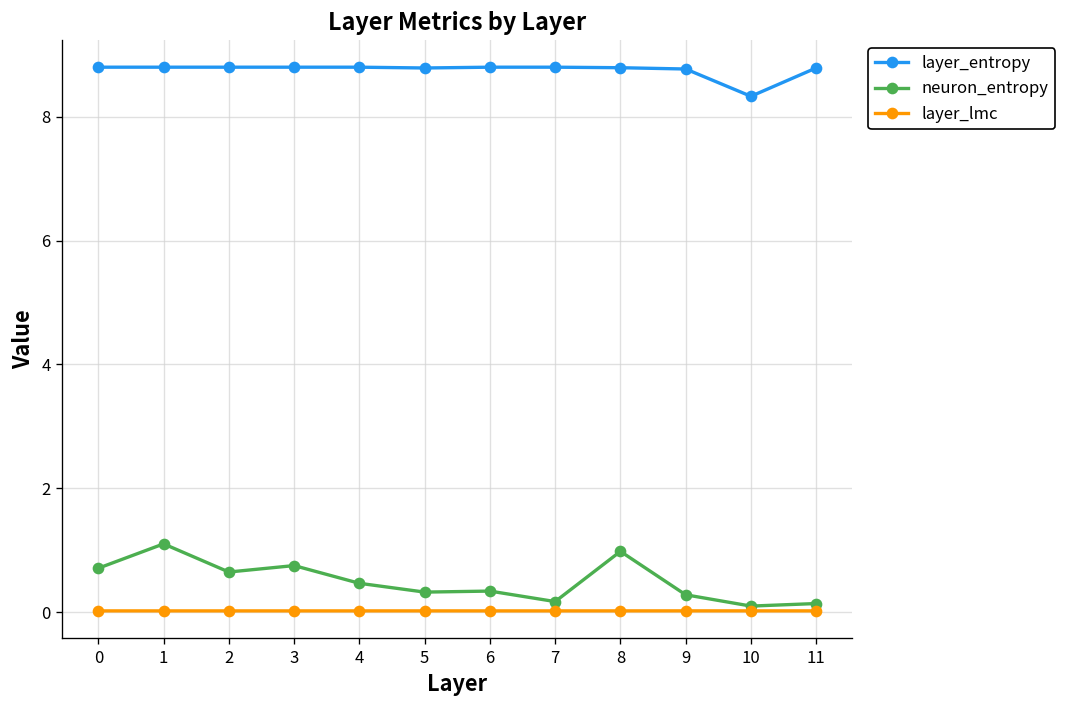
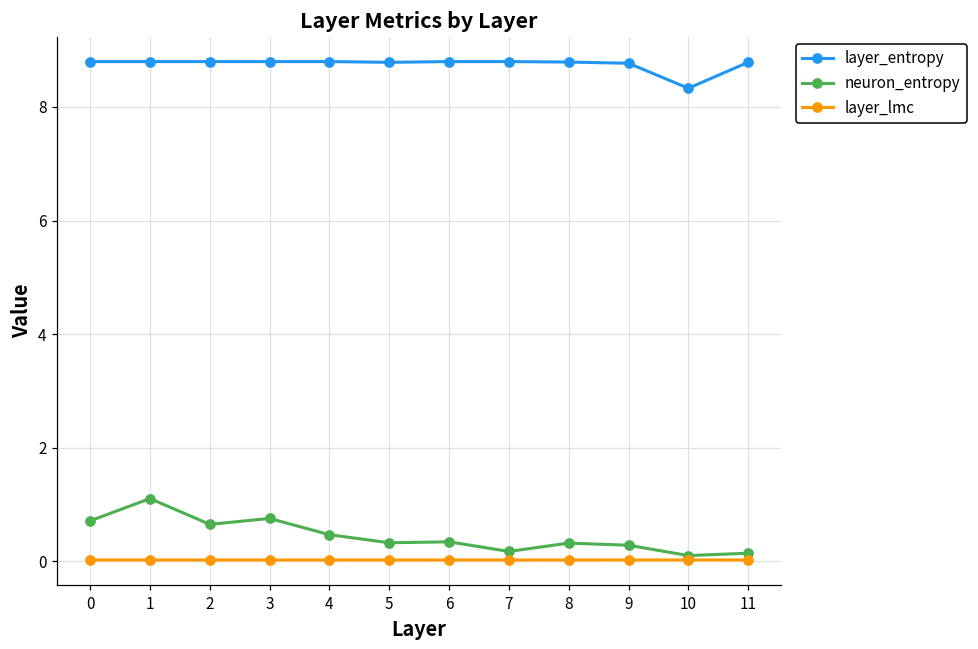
  {
    "layer_entropy": {
      "0": 8.8,
      "1": 8.8,
      "2": 8.8,
      "3": 8.8,
      "4": 8.8,
      "5": 8.8,
      "6": 8.8,
      "7": 8.8,
      "8": 8.8,
      "9": 8.8,
      "10": 8.3,
      "11": 8.8
    },
    "neuron_entropy": {
      "0": 0.7,
      "1": 1.1,
      "2": 0.7,
      "3": 0.8,
      "4": 0.5,
      "5": 0.3,
      "6": 0.3,
      "7": 0.2,
-     "8": 1.0,
+     "8": 0.3,
      "9": 0.3,
      "10": 0.1,
      "11": 0.1
    },
    "layer_lmc": {
      "0": 0.0,
      "1": 0.0,
      "2": 0.0,
      "3": 0.0,
      "4": 0.0,
      "5": 0.0,
      "6": 0.0,
      "7": 0.0,
      "8": 0.0,
      "9": 0.0,
      "10": 0.0,
      "11": 0.0
    }
  }
